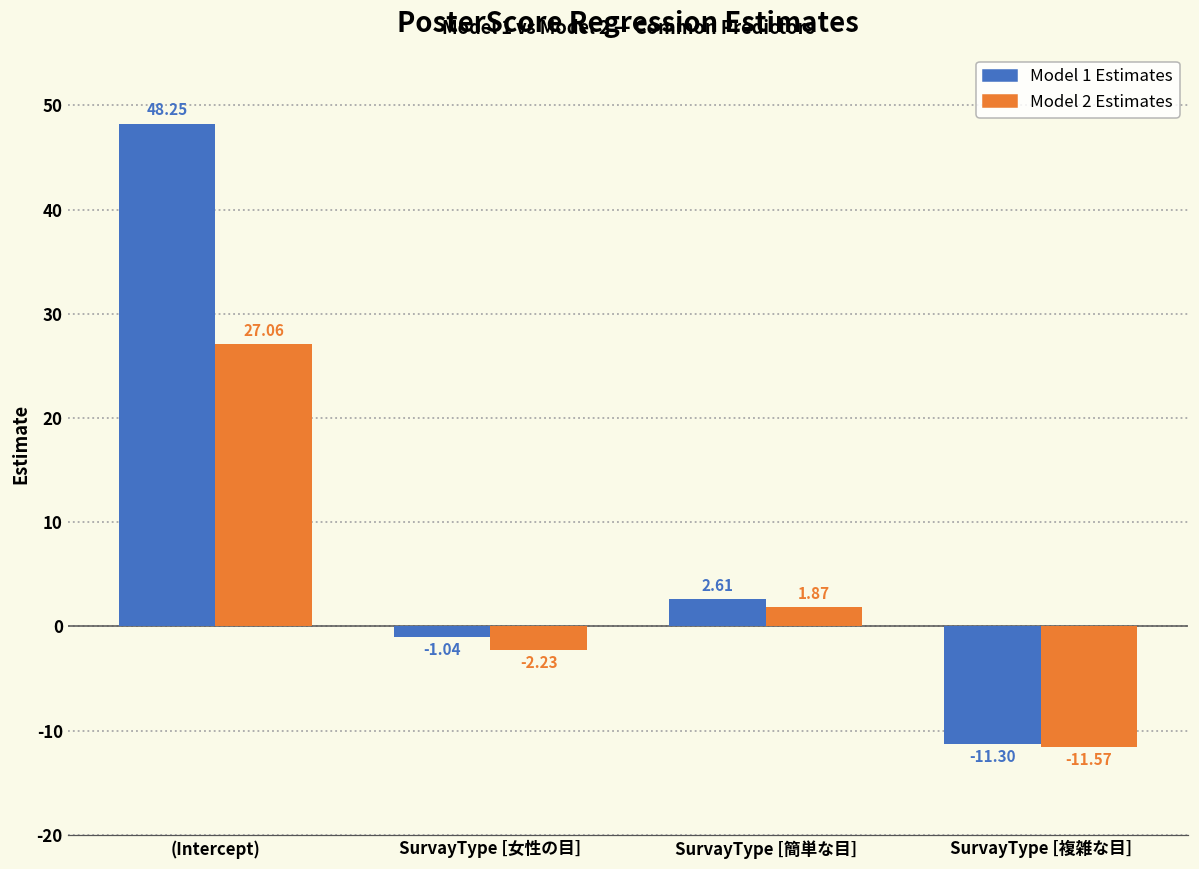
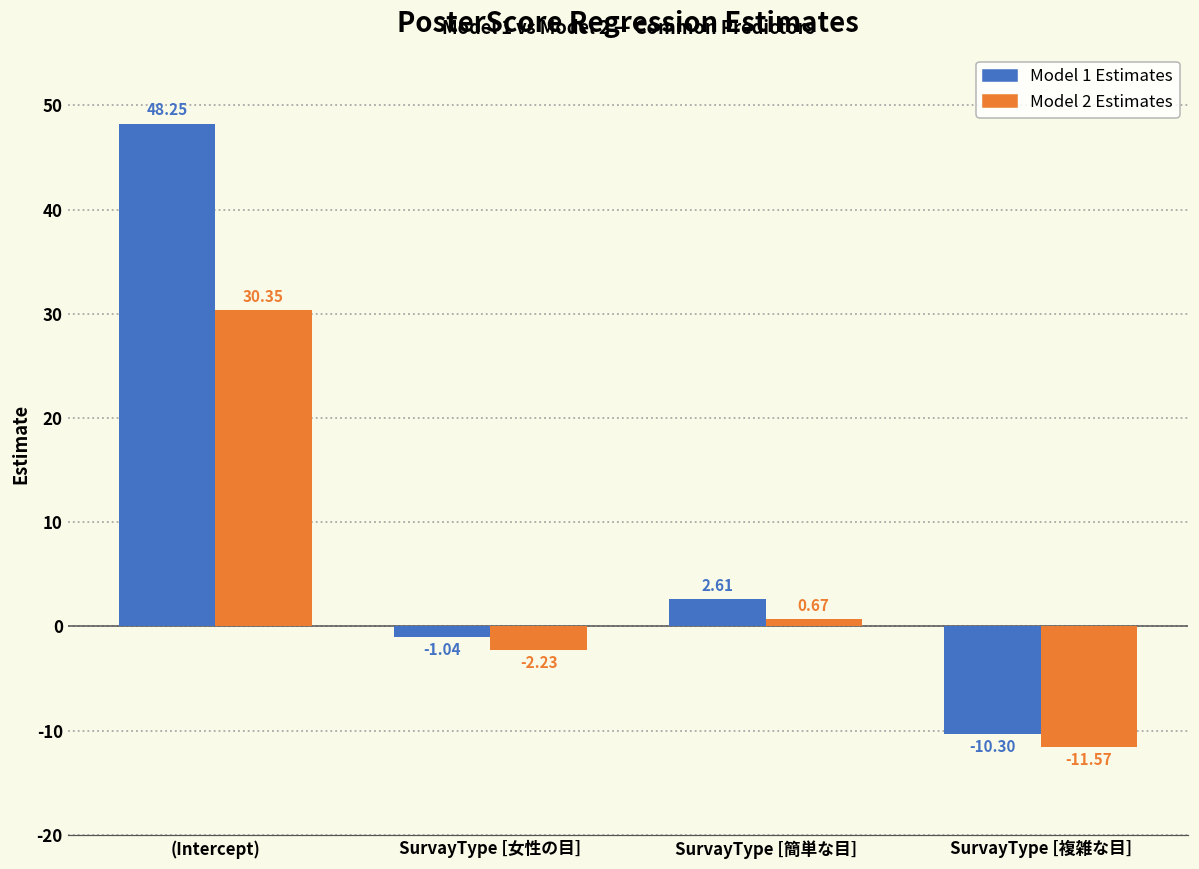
  {
    "Model 1 Estimates": {
      "(Intercept)": 48.25,
      "SurvayType [女性の目]": -1.04,
      "SurvayType [簡単な目]": 2.61,
-     "SurvayType [複雑な目]": -11.30
+     "SurvayType [複雑な目]": -10.30
    },
    "Model 2 Estimates": {
-     "(Intercept)": 27.06,
+     "(Intercept)": 30.35,
      "SurvayType [女性の目]": -2.23,
-     "SurvayType [簡単な目]": 1.87,
+     "SurvayType [簡単な目]": 0.67,
      "SurvayType [複雑な目]": -11.57
    }
  }
